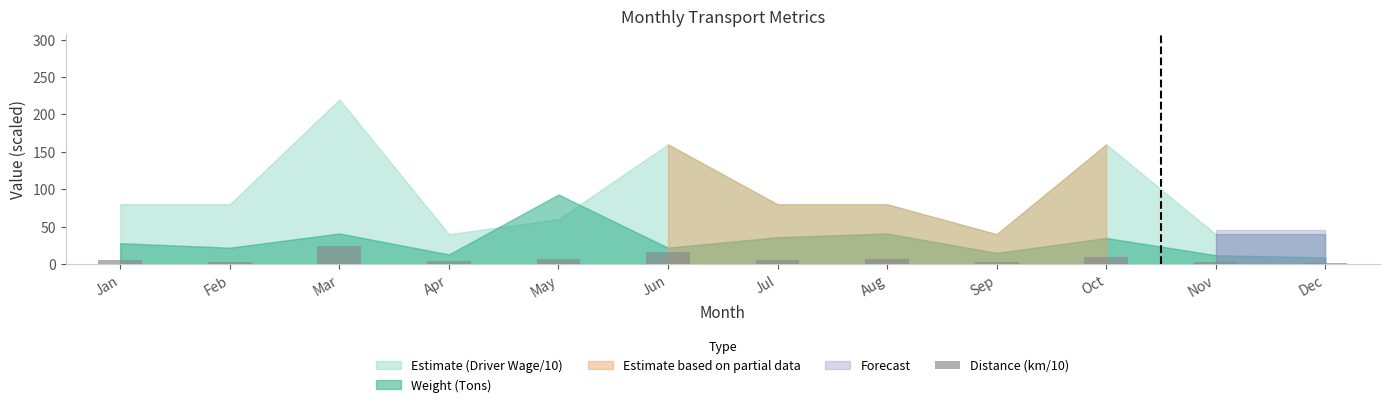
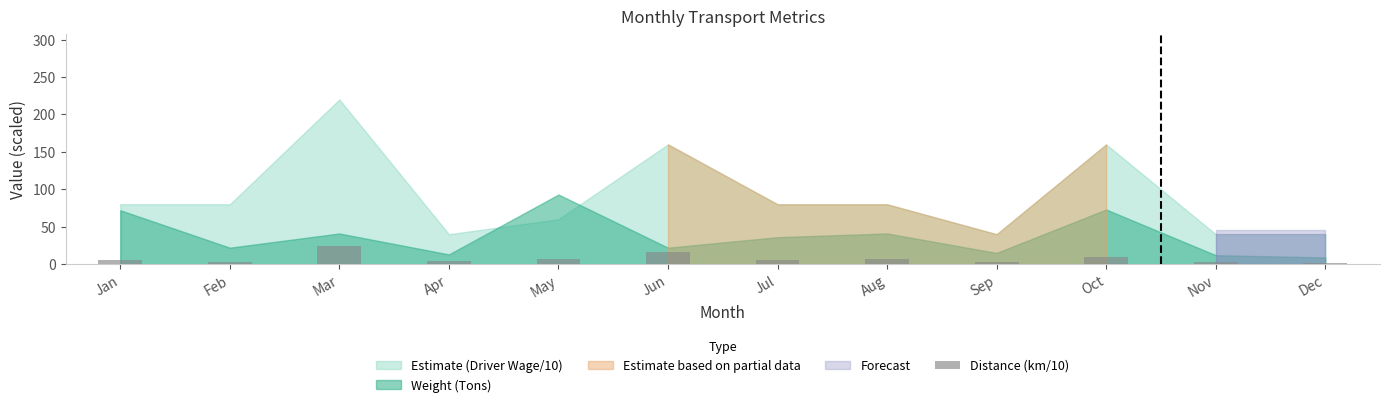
  {
    "Weight (Tons)": {
-     "Jan": 30,
+     "Jan": 70,
      "Feb": 20,
      "Mar": 40,
      "Apr": 10,
      "May": 90,
      "Jun": 20,
      "Jul": 40,
      "Aug": 40,
      "Sep": 20,
-     "Oct": 40,
+     "Oct": 70,
      "Nov": 10,
      "Dec": 10
    }
  }
